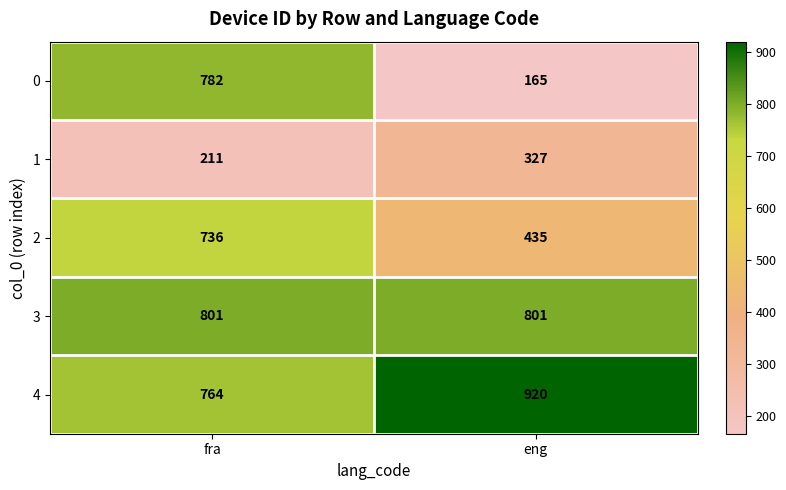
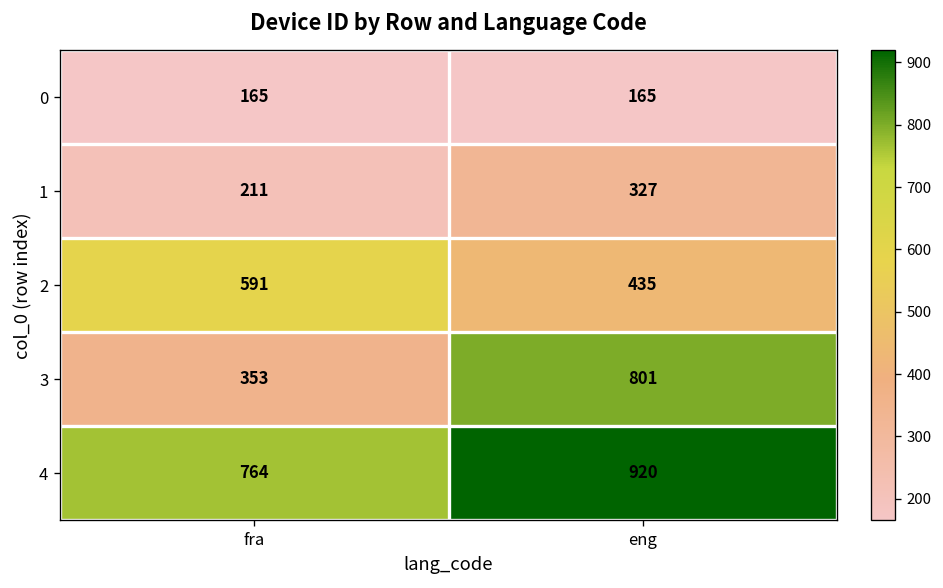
  {
    "0": {
-     "fra": 782,
+     "fra": 165,
      "eng": 165
    },
    "1": {
      "fra": 211,
      "eng": 327
    },
    "2": {
-     "fra": 736,
+     "fra": 591,
      "eng": 435
    },
    "3": {
-     "fra": 801,
+     "fra": 353,
      "eng": 801
    },
    "4": {
      "fra": 764,
      "eng": 920
    }
  }
